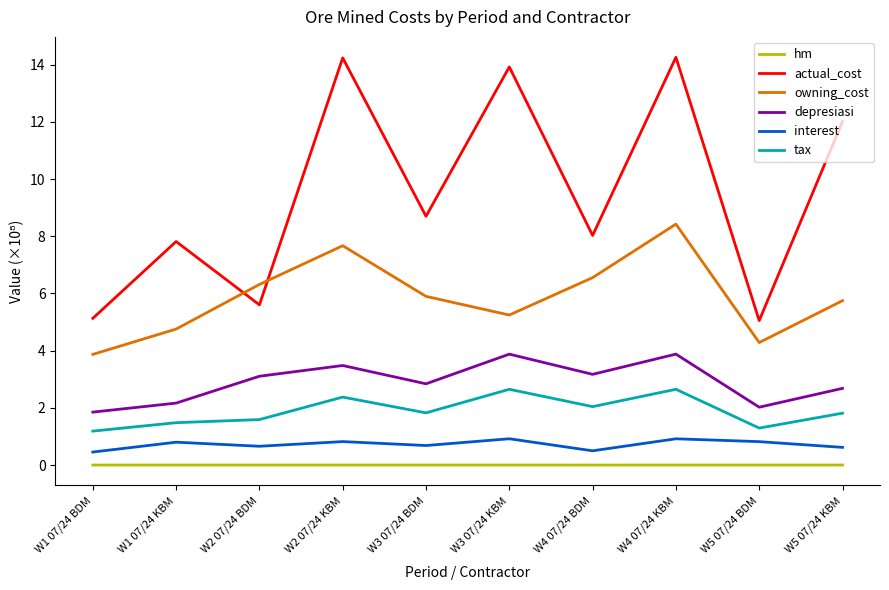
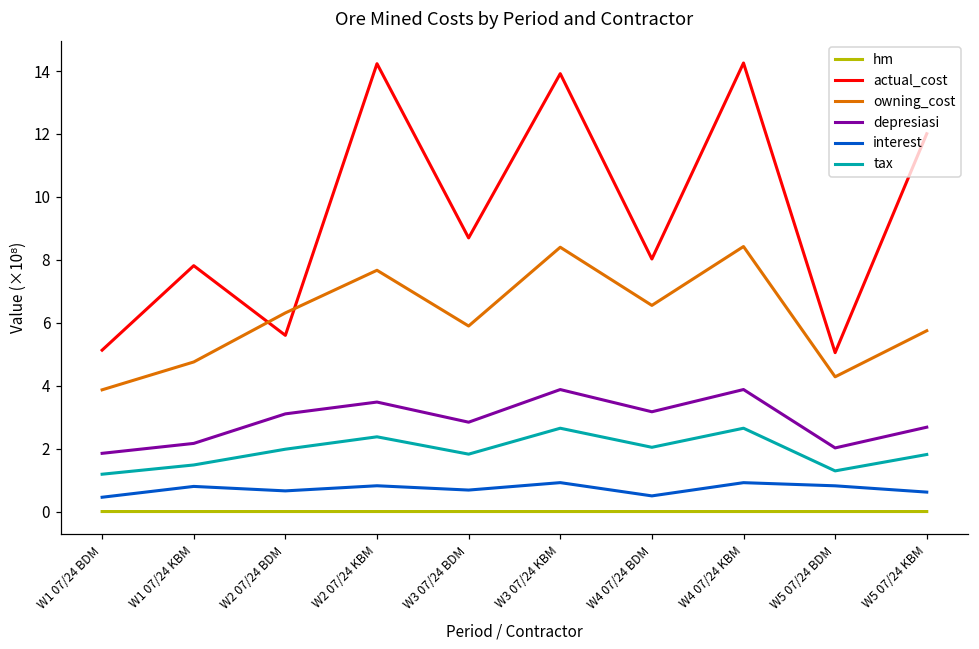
  {
    "hm": {
      "W1 07/24 BDM": 0.0,
      "W1 07/24 KBM": 0.0,
      "W2 07/24 BDM": 0.0,
      "W2 07/24 KBM": 0.0,
      "W3 07/24 BDM": 0.0,
      "W3 07/24 KBM": 0.0,
      "W4 07/24 BDM": 0.0,
      "W4 07/24 KBM": 0.0,
      "W5 07/24 BDM": 0.0,
      "W5 07/24 KBM": 0.0
    },
    "actual_cost": {
      "W1 07/24 BDM": 5.1,
      "W1 07/24 KBM": 7.8,
      "W2 07/24 BDM": 5.6,
      "W2 07/24 KBM": 14.2,
      "W3 07/24 BDM": 8.7,
      "W3 07/24 KBM": 13.9,
      "W4 07/24 BDM": 8.0,
      "W4 07/24 KBM": 14.3,
      "W5 07/24 BDM": 5.0
    },
    "owning_cost": {
      "W1 07/24 BDM": 3.9,
      "W1 07/24 KBM": 4.8,
      "W2 07/24 BDM": 6.3,
      "W2 07/24 KBM": 7.7,
      "W3 07/24 BDM": 5.9,
-     "W3 07/24 KBM": 5.2,
+     "W3 07/24 KBM": 8.4,
      "W4 07/24 BDM": 6.6,
      "W4 07/24 KBM": 8.4,
      "W5 07/24 BDM": 4.3,
      "W5 07/24 KBM": 5.7
    },
    "depresiasi": {
      "W1 07/24 BDM": 1.8,
      "W1 07/24 KBM": 2.2,
      "W2 07/24 BDM": 3.1,
      "W2 07/24 KBM": 3.5,
      "W3 07/24 BDM": 2.8,
      "W3 07/24 KBM": 3.9,
      "W4 07/24 BDM": 3.2,
      "W4 07/24 KBM": 3.9,
      "W5 07/24 BDM": 2.0,
      "W5 07/24 KBM": 2.7
    },
    "interest": {
      "W1 07/24 BDM": 0.5,
      "W1 07/24 KBM": 0.8,
      "W2 07/24 BDM": 0.7,
      "W2 07/24 KBM": 0.8,
      "W3 07/24 BDM": 0.7,
      "W3 07/24 KBM": 0.9,
      "W4 07/24 BDM": 0.5,
      "W4 07/24 KBM": 0.9,
      "W5 07/24 BDM": 0.8,
      "W5 07/24 KBM": 0.6
    },
    "tax": {
      "W1 07/24 BDM": 1.2,
      "W1 07/24 KBM": 1.5,
-     "W2 07/24 BDM": 1.6,
+     "W2 07/24 BDM": 2.0,
      "W2 07/24 KBM": 2.4,
      "W3 07/24 BDM": 1.8,
      "W3 07/24 KBM": 2.6,
      "W4 07/24 BDM": 2.0,
      "W4 07/24 KBM": 2.6,
      "W5 07/24 BDM": 1.3,
      "W5 07/24 KBM": 1.8
    }
  }
